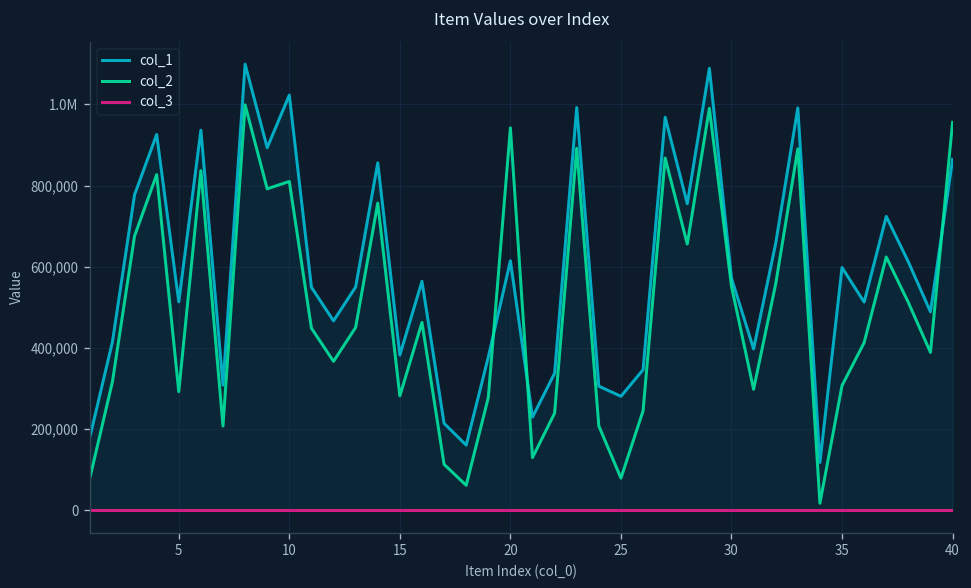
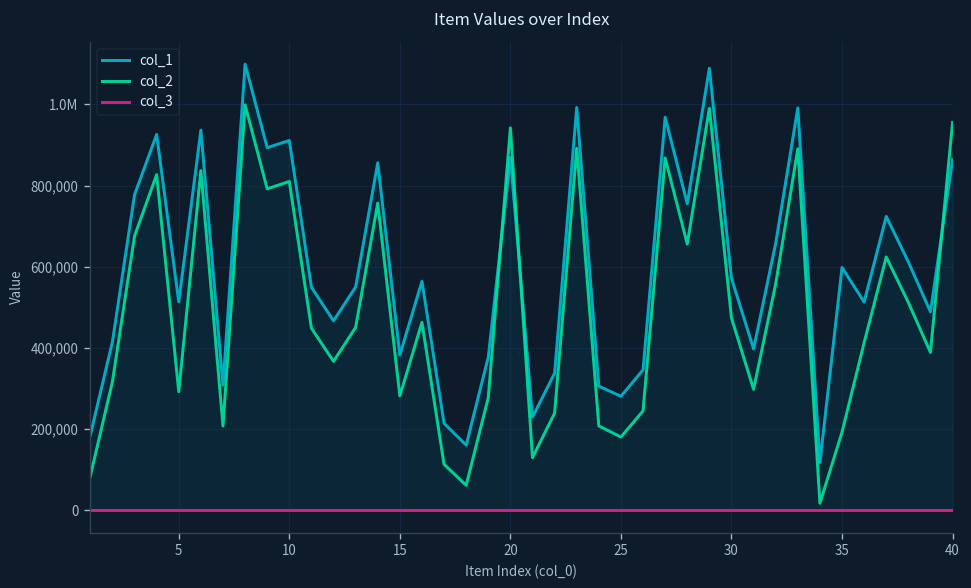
  {
    "col_1": {
      "5": "510,000",
-     "10": "1,020,000",
+     "10": "910,000",
      "15": "380,000",
-     "20": "610,000",
+     "20": "870,000",
      "25": "280,000",
      "30": "570,000",
      "35": "600,000",
      "40": "860,000"
    },
    "col_2": {
      "5": "290,000",
      "10": "810,000",
      "15": "280,000",
      "20": "940,000",
-     "25": "80,000",
-     "30": "550,000",
-     "35": "310,000",
+     "25": "180,000",
+     "30": "470,000",
+     "35": "190,000",
      "40": "960,000"
    },
    "col_3": {
      "5": "0",
      "10": "0",
      "15": "0",
      "20": "0",
      "25": "0",
      "30": "0",
      "35": "0",
      "40": "0"
    }
  }
